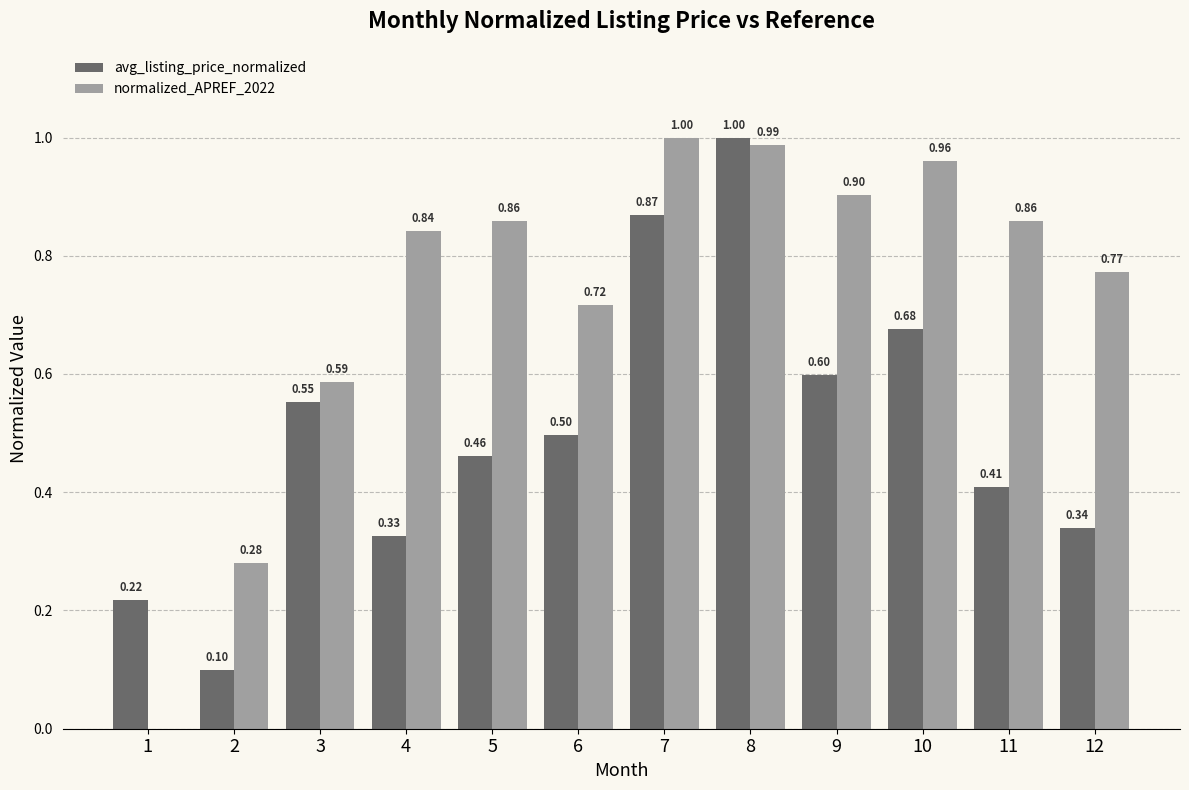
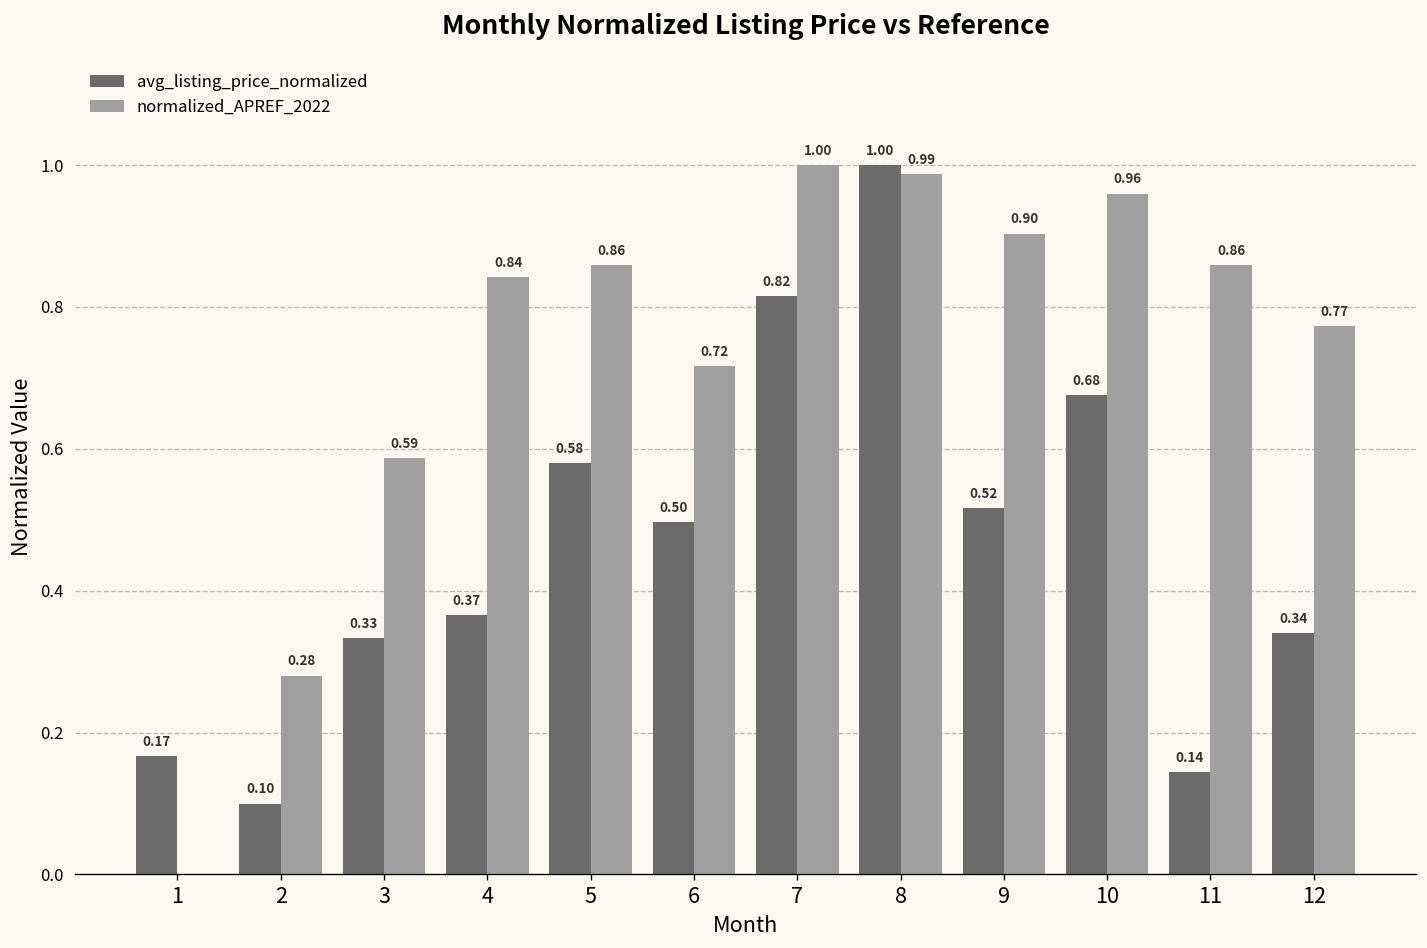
  {
    "avg_listing_price_normalized": {
-     "1": 0.22,
+     "1": 0.17,
      "2": 0.10,
-     "3": 0.55,
-     "4": 0.33,
-     "5": 0.46,
+     "3": 0.33,
+     "4": 0.37,
+     "5": 0.58,
      "6": 0.50,
-     "7": 0.87,
+     "7": 0.82,
      "8": 1.00,
-     "9": 0.60,
+     "9": 0.52,
      "10": 0.68,
-     "11": 0.41,
+     "11": 0.14,
      "12": 0.34
    },
    "normalized_APREF_2022": {
      "2": 0.28,
      "3": 0.59,
      "4": 0.84,
      "5": 0.86,
      "6": 0.72,
      "7": 1.00,
      "8": 0.99,
      "9": 0.90,
      "10": 0.96,
      "11": 0.86,
      "12": 0.77
    }
  }
